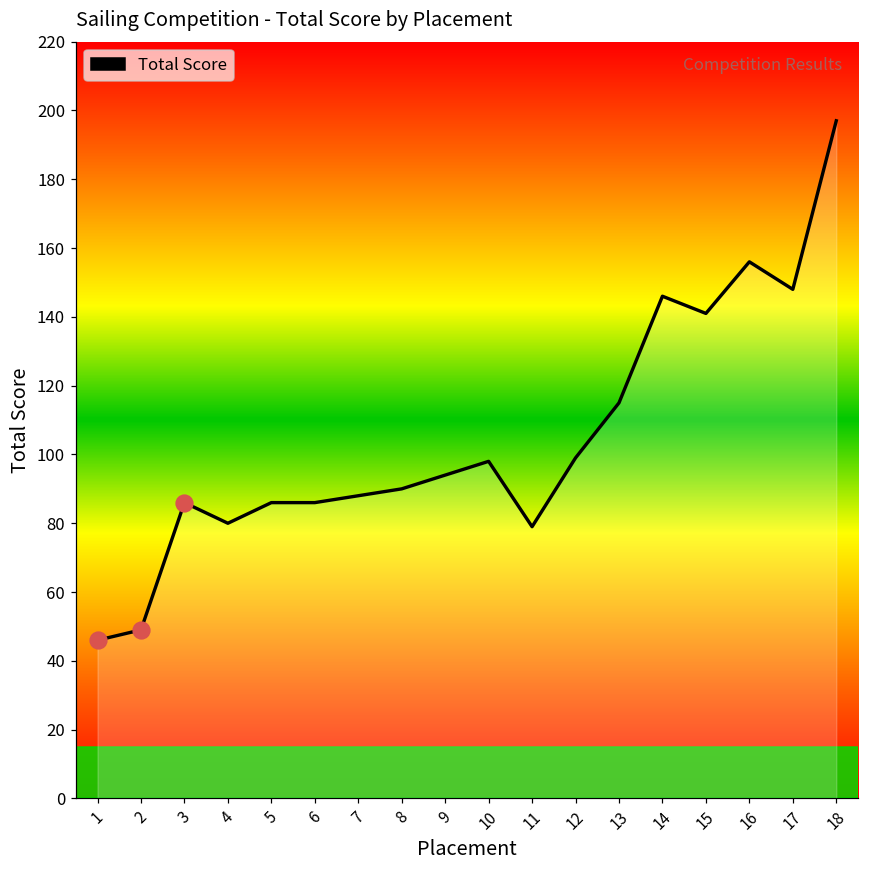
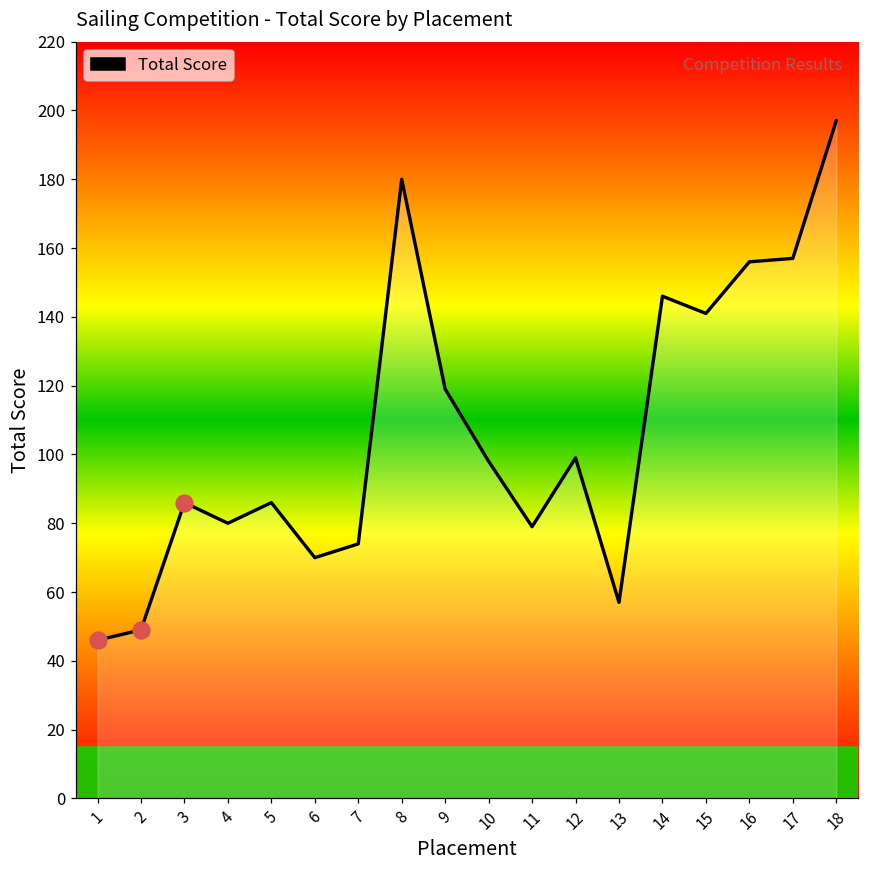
  {
    "Total Score": {
      "4": 80,
      "5": 86,
-     "6": 86,
-     "7": 88,
-     "8": 90,
-     "9": 94,
+     "6": 70,
+     "7": 74,
+     "8": 180,
+     "9": 119,
      "10": 98,
      "11": 79,
      "12": 99,
-     "13": 115,
+     "13": 57,
      "14": 146,
      "15": 141,
      "16": 156,
-     "17": 148,
+     "17": 157,
      "18": 197
    }
  }
